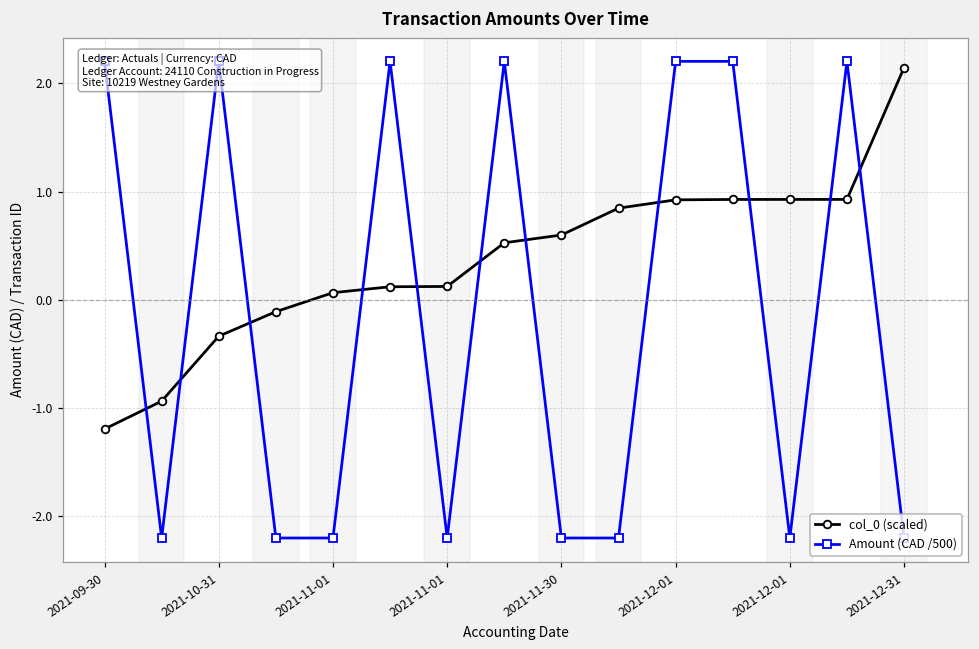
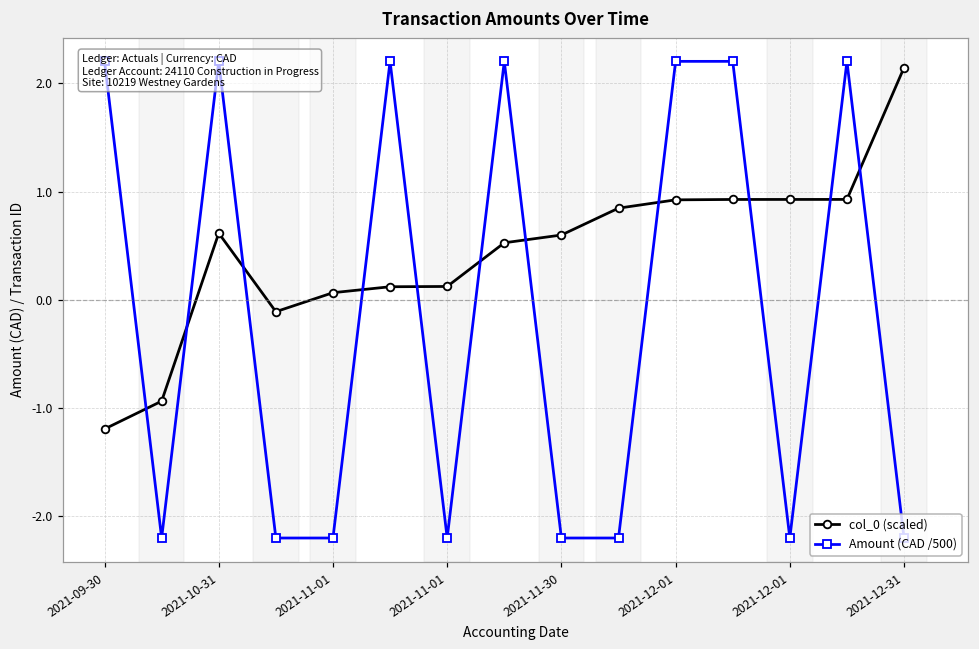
  {
    "col_0 (scaled)": {
      "2021-09-30": -1.2,
-     "2021-10-31": -0.3,
+     "2021-10-31": 0.6,
      "2021-12-31": 2.1
    }
  }
